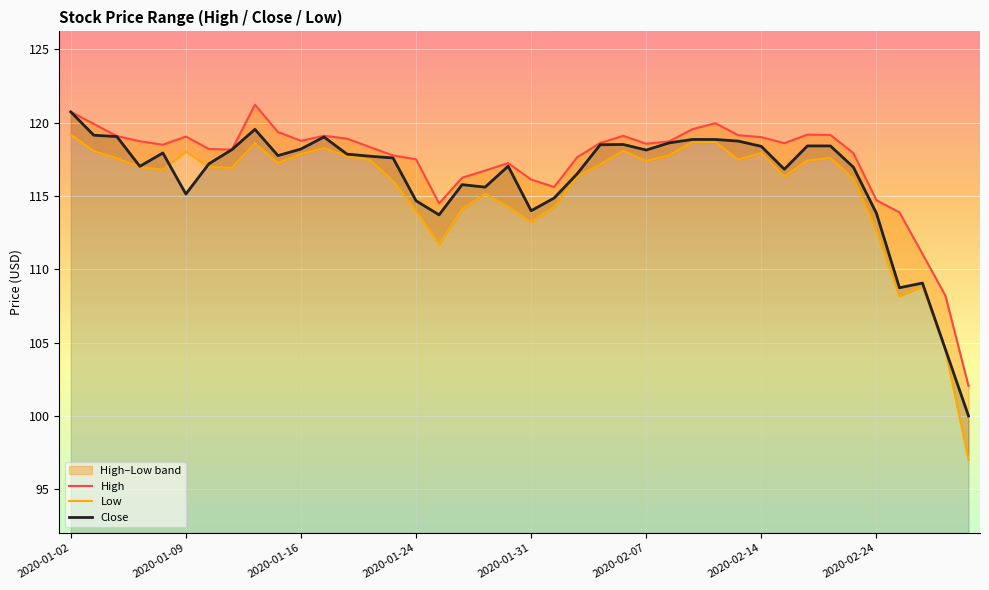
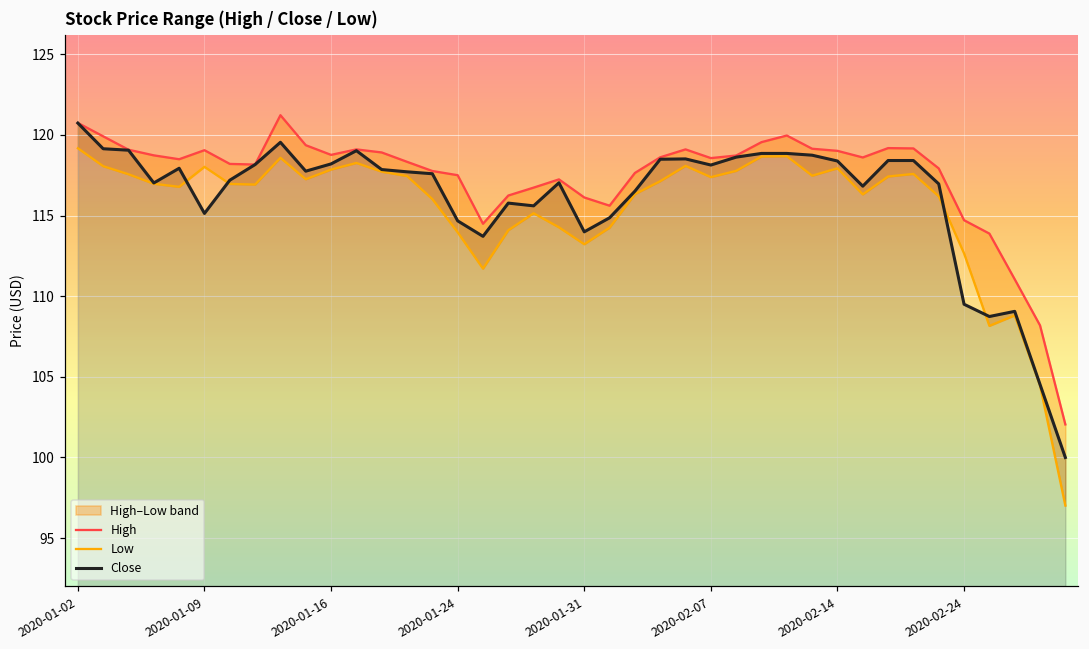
  {
    "Close": {
      "2020-01-09": 115.1,
      "2020-01-16": 118.2,
      "2020-01-24": 114.7,
      "2020-01-31": 114.0,
      "2020-02-07": 118.1,
      "2020-02-14": 118.4,
-     "2020-02-24": 113.8
+     "2020-02-24": 109.5
    }
  }
